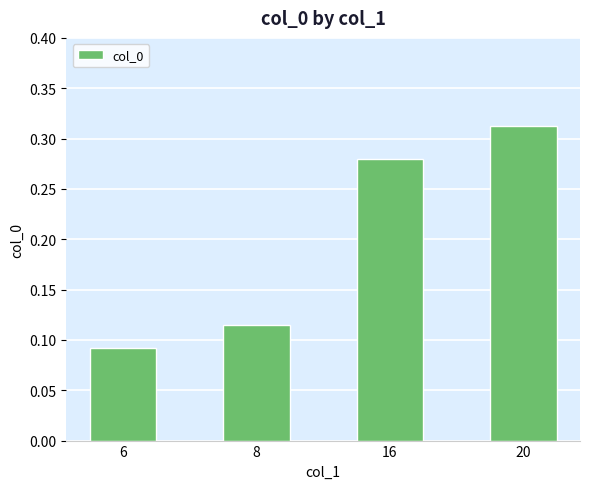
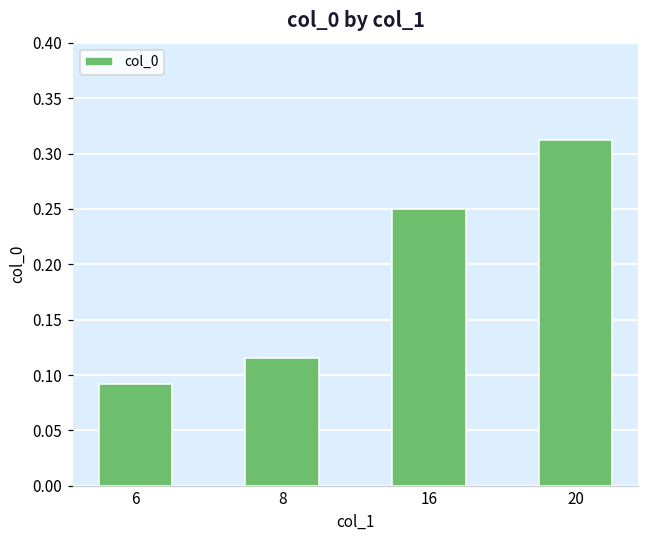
  {
    "6": 0.09,
    "8": 0.115,
-   "16": 0.28,
+   "16": 0.25,
    "20": 0.31
  }
